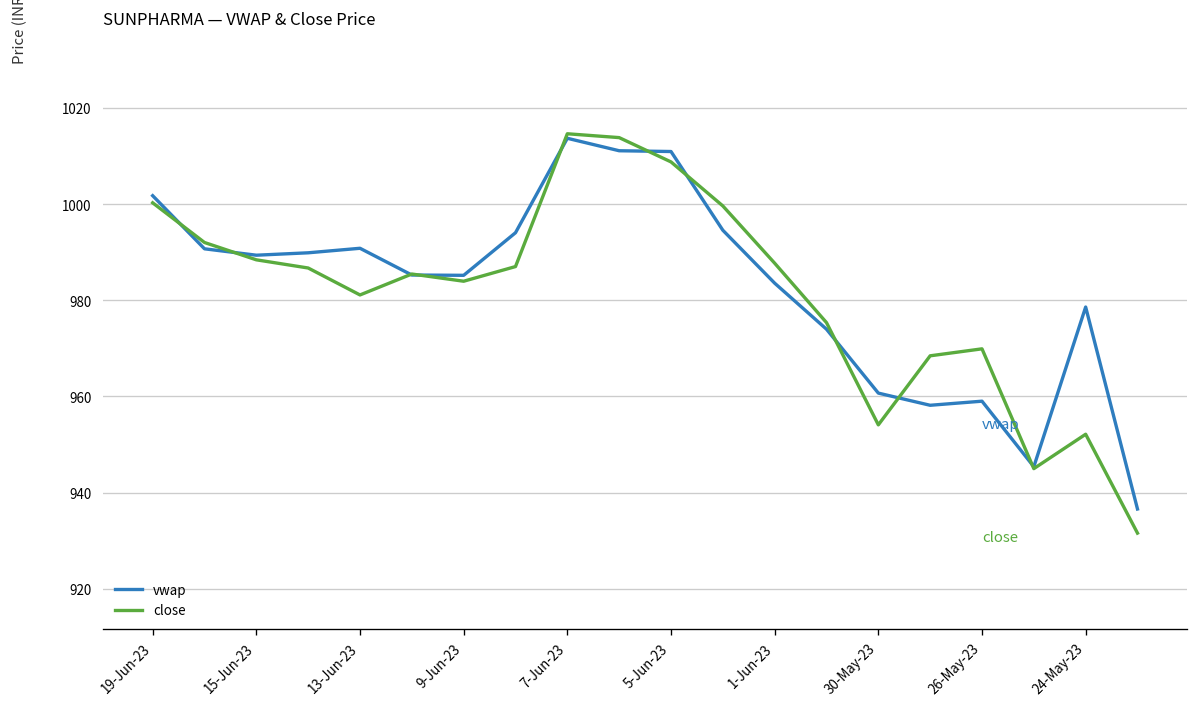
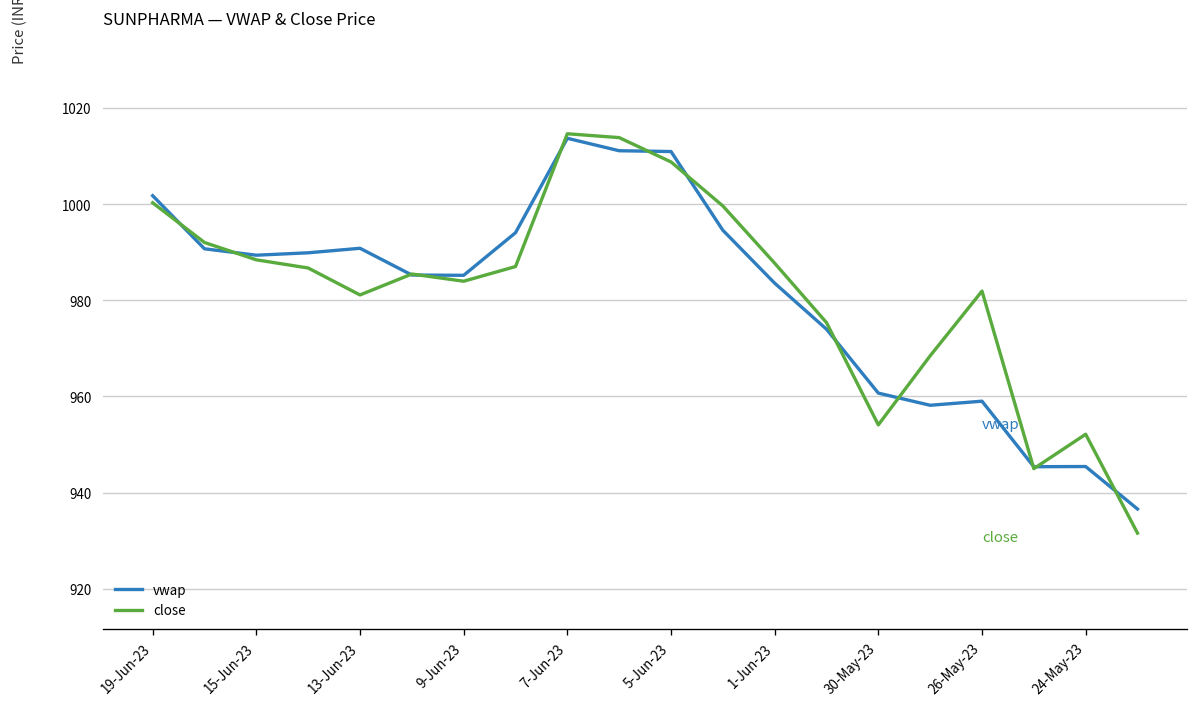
  {
    "vwap": {
      "19-Jun-23": 1002,
      "15-Jun-23": 989,
      "13-Jun-23": 991,
      "9-Jun-23": 985,
      "7-Jun-23": 1014,
      "5-Jun-23": 1011,
      "1-Jun-23": 984,
      "30-May-23": 961,
      "26-May-23": 959,
-     "24-May-23": 979
+     "24-May-23": 945
    },
    "close": {
      "19-Jun-23": 1000,
      "15-Jun-23": 988,
      "13-Jun-23": 981,
      "9-Jun-23": 984,
      "7-Jun-23": 1015,
      "5-Jun-23": 1009,
      "1-Jun-23": 988,
      "30-May-23": 954,
-     "26-May-23": 970,
+     "26-May-23": 982,
      "24-May-23": 952
    }
  }
